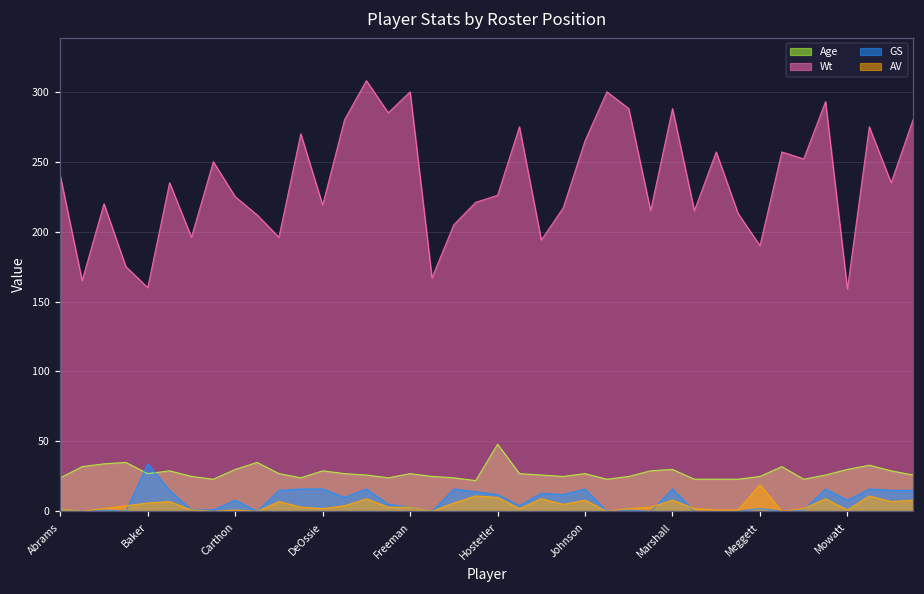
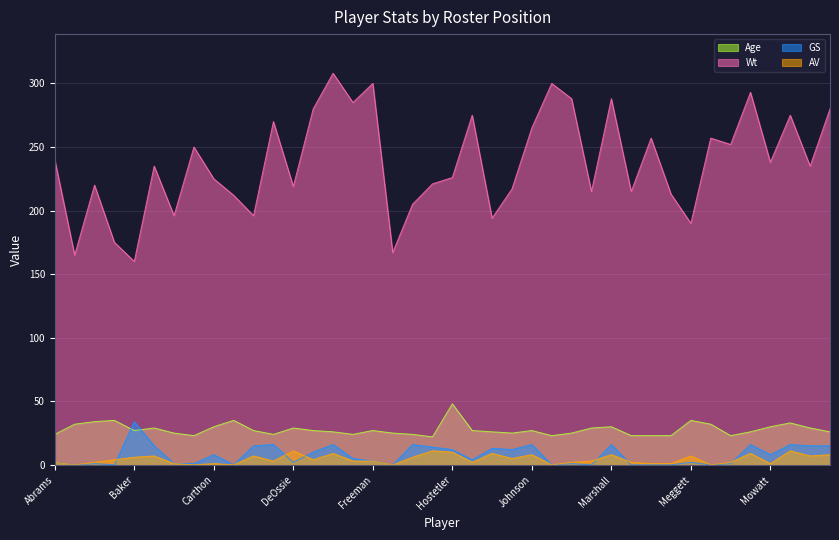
  {
    "Age": {
      "Abrams": 24,
      "Baker": 27,
      "Carthon": 30,
      "DeOssie": 29,
      "Freeman": 27,
      "Hostetler": 48,
      "Johnson": 27,
      "Marshall": 30,
-     "Meggett": 25,
+     "Meggett": 35,
      "Mowatt": 30
    },
    "Wt": {
      "Abrams": 240,
      "Baker": 160,
      "Carthon": 225,
      "DeOssie": 219,
      "Freeman": 300,
      "Hostetler": 226,
      "Johnson": 265,
      "Marshall": 288,
      "Meggett": 190,
-     "Mowatt": 159
+     "Mowatt": 238
    },
    "GS": {
      "Baker": 34,
      "Carthon": 8,
-     "DeOssie": 16,
+     "DeOssie": 2,
      "Hostetler": 12,
      "Johnson": 16,
      "Marshall": 16,
      "Meggett": 2,
      "Mowatt": 8
    },
    "AV": {
      "Baker": 6,
      "Carthon": 1,
-     "DeOssie": 2,
+     "DeOssie": 11,
      "Hostetler": 10,
      "Johnson": 8,
      "Marshall": 8,
-     "Meggett": 19,
+     "Meggett": 7,
      "Mowatt": 1
    }
  }
